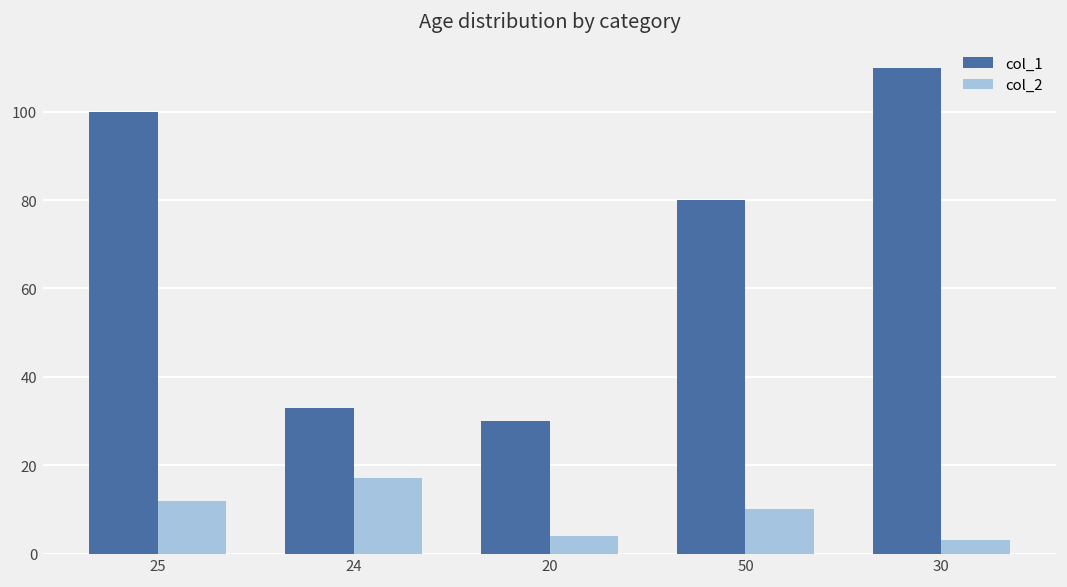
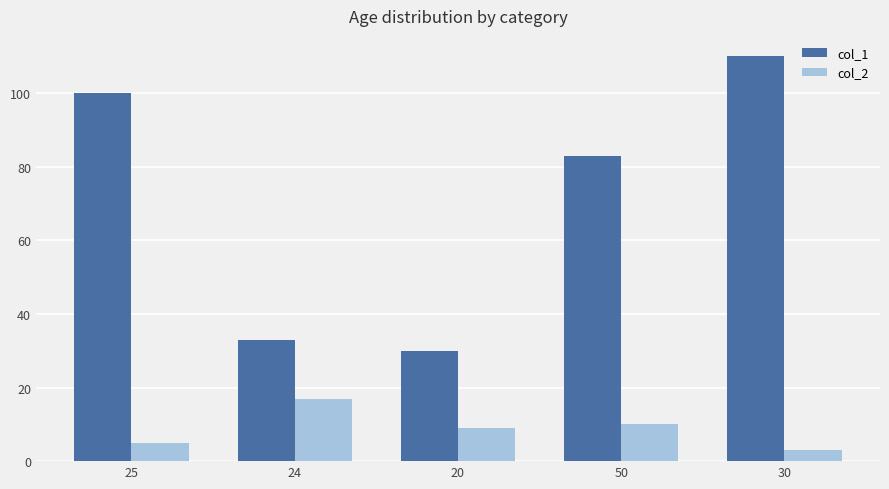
  {
    "col_1": {
      "25": 100,
      "24": 33,
      "20": 30,
-     "50": 80,
+     "50": 83,
      "30": 110
    },
    "col_2": {
-     "25": 12,
+     "25": 5,
      "24": 17,
-     "20": 4,
+     "20": 9,
      "50": 10,
      "30": 3
    }
  }
